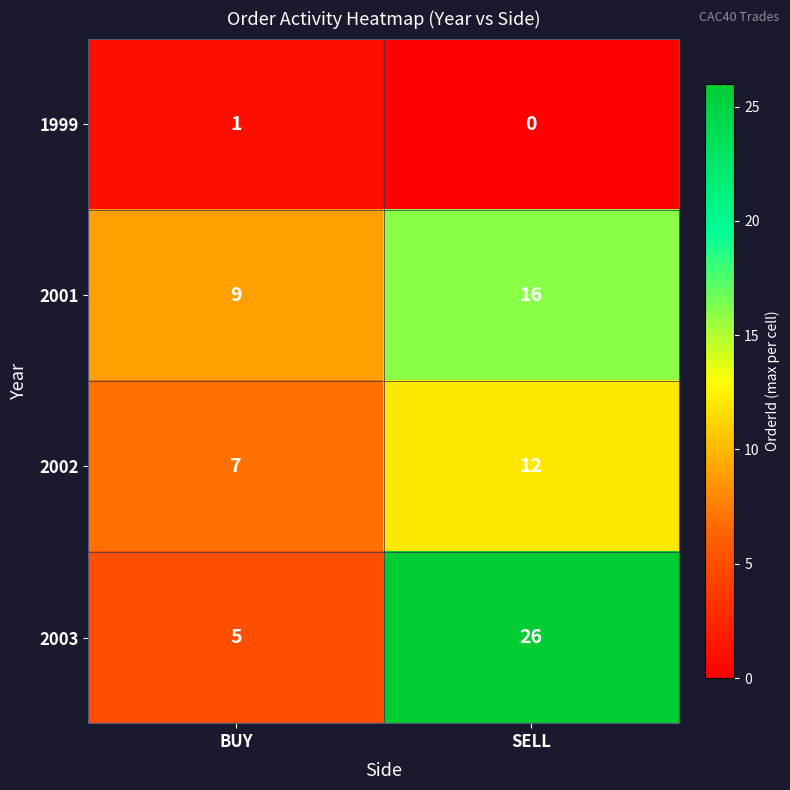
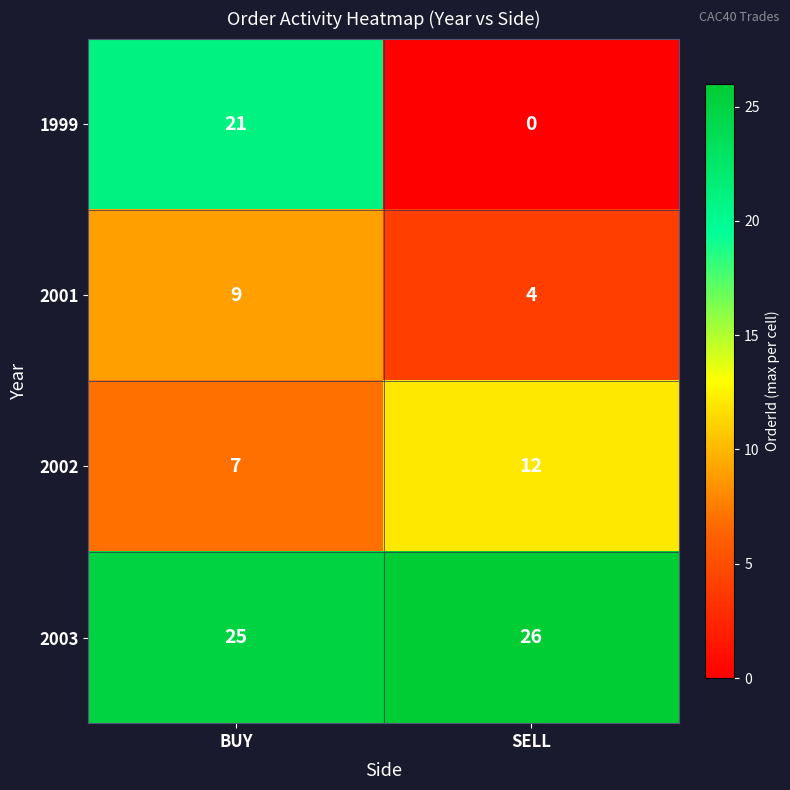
  {
    "1999": {
-     "BUY": 1,
+     "BUY": 21,
      "SELL": 0
    },
    "2001": {
      "BUY": 9,
-     "SELL": 16
+     "SELL": 4
    },
    "2002": {
      "BUY": 7,
      "SELL": 12
    },
    "2003": {
-     "BUY": 5,
+     "BUY": 25,
      "SELL": 26
    }
  }
